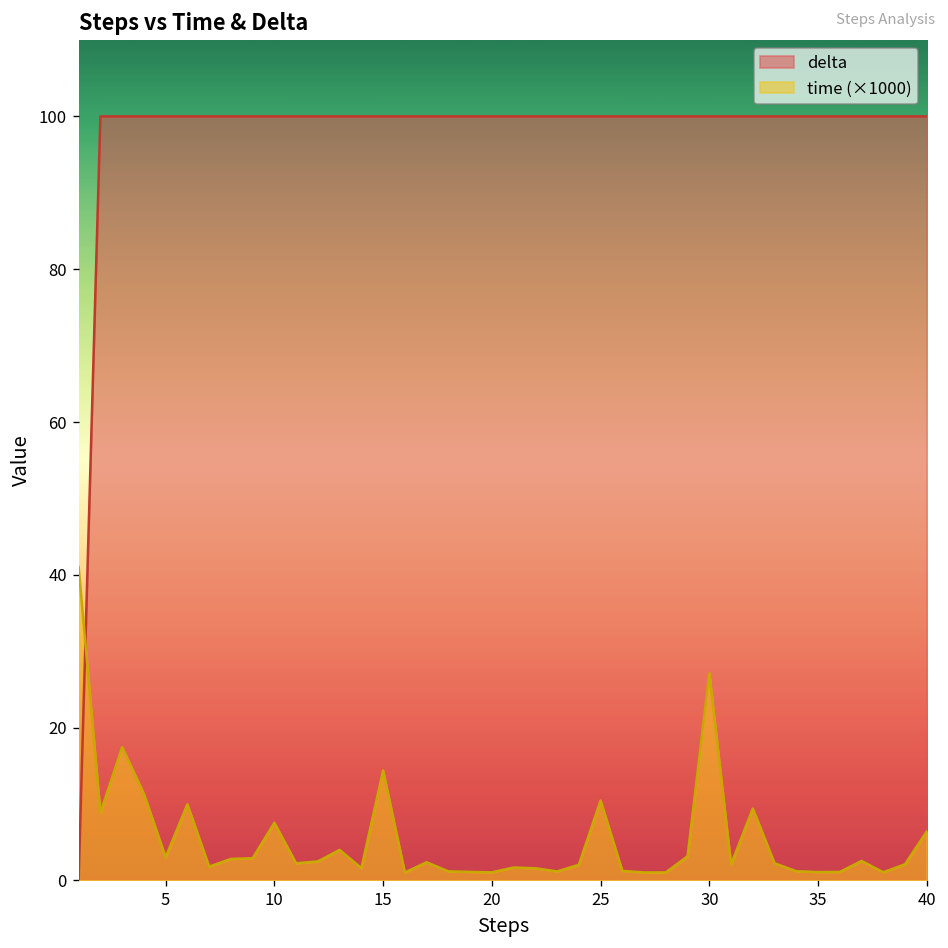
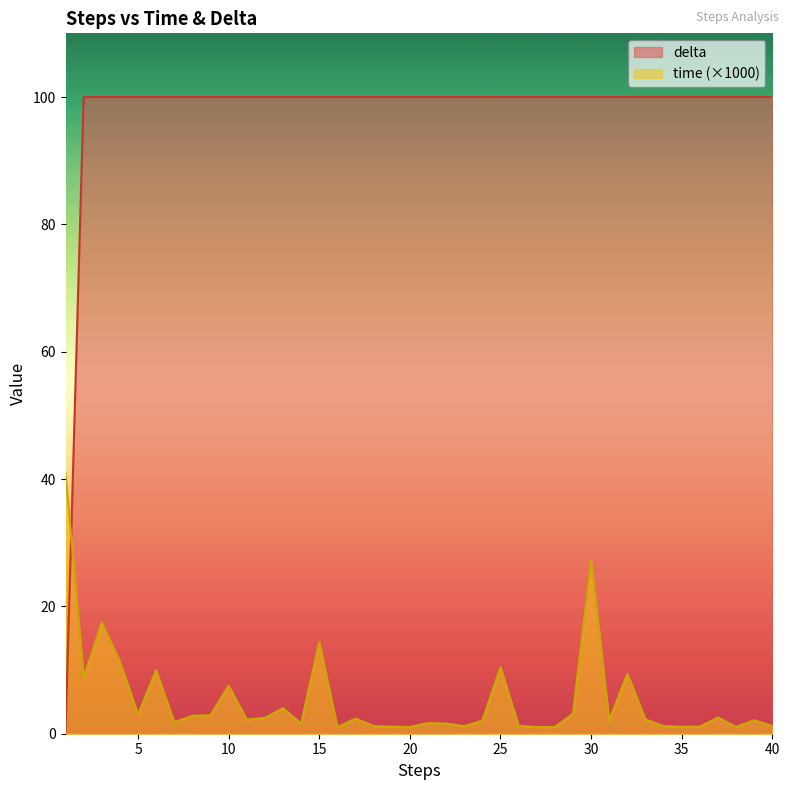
  {
    "delta": {
      "5": 100,
      "10": 100,
      "15": 100,
      "20": 100,
      "25": 100,
      "30": 100,
      "35": 100,
      "40": 100
    },
    "time (×1000)": {
      "5": 3,
      "10": 8,
      "15": 14,
      "20": 1,
      "25": 10,
      "30": 27,
      "35": 1,
-     "40": 6
+     "40": 1
    }
  }
